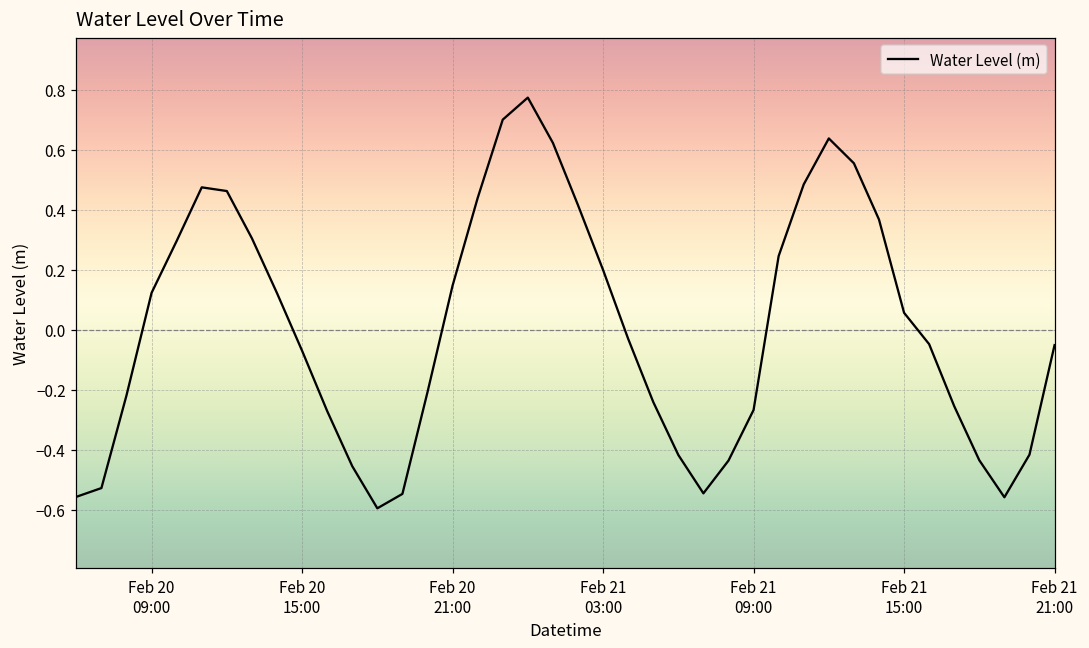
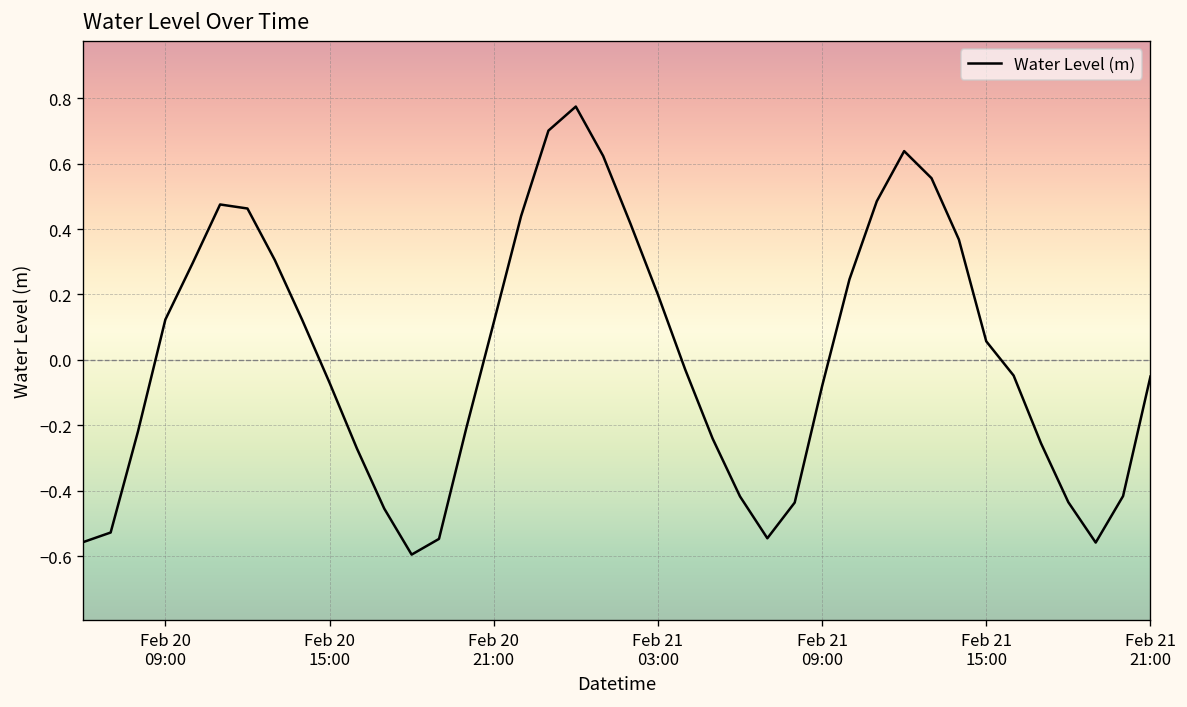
  {
    "Feb 20 09:00": 0.12,
    "Feb 20 15:00": -0.07,
-   "Feb 20 21:00": 0.15,
+   "Feb 20 21:00": 0.11,
    "Feb 21 03:00": 0.20,
-   "Feb 21 09:00": -0.27,
+   "Feb 21 09:00": -0.08,
    "Feb 21 15:00": 0.06,
    "Feb 21 21:00": -0.05
  }
